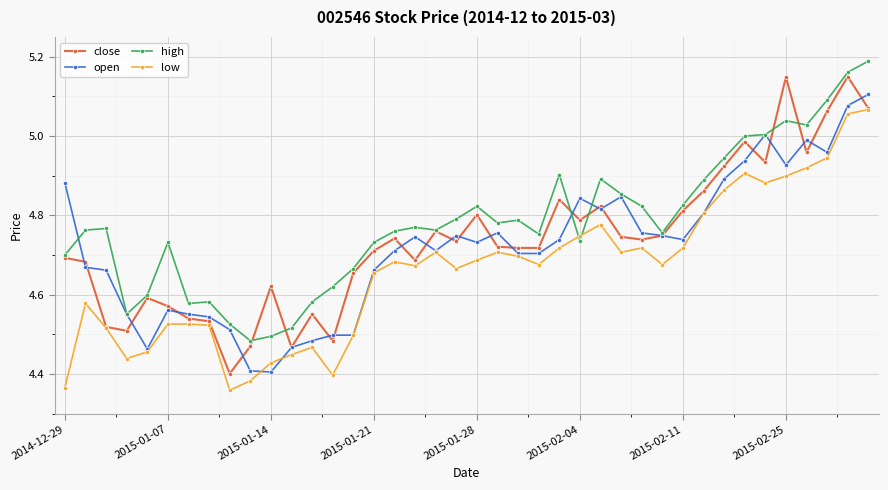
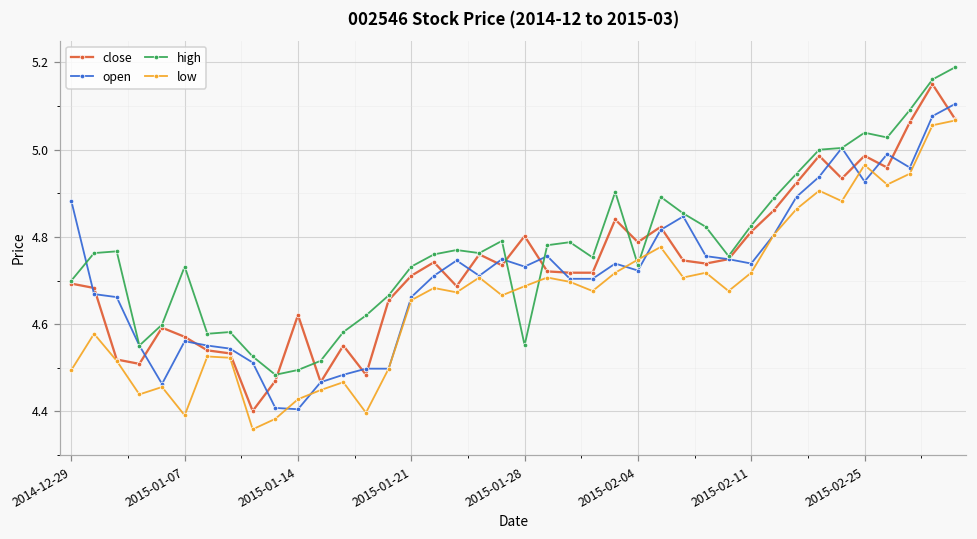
  {
    "close": {
      "2014-12-29": 4.69,
      "2015-01-07": 4.57,
      "2015-01-14": 4.62,
      "2015-01-21": 4.71,
      "2015-01-28": 4.80,
      "2015-02-04": 4.79,
      "2015-02-11": 4.81,
-     "2015-02-25": 5.15
+     "2015-02-25": 4.99
    },
    "open": {
      "2014-12-29": 4.88,
      "2015-01-07": 4.56,
      "2015-01-14": 4.41,
      "2015-01-21": 4.66,
      "2015-01-28": 4.73,
-     "2015-02-04": 4.84,
+     "2015-02-04": 4.72,
      "2015-02-11": 4.74,
      "2015-02-25": 4.93
    },
    "high": {
      "2014-12-29": 4.70,
      "2015-01-07": 4.73,
      "2015-01-14": 4.50,
      "2015-01-21": 4.73,
-     "2015-01-28": 4.82,
+     "2015-01-28": 4.55,
      "2015-02-04": 4.74,
      "2015-02-11": 4.83,
      "2015-02-25": 5.04
    },
    "low": {
-     "2014-12-29": 4.37,
-     "2015-01-07": 4.53,
+     "2014-12-29": 4.50,
+     "2015-01-07": 4.39,
      "2015-01-14": 4.43,
      "2015-01-21": 4.66,
      "2015-01-28": 4.69,
      "2015-02-04": 4.75,
      "2015-02-11": 4.72,
-     "2015-02-25": 4.90
+     "2015-02-25": 4.97
    }
  }
